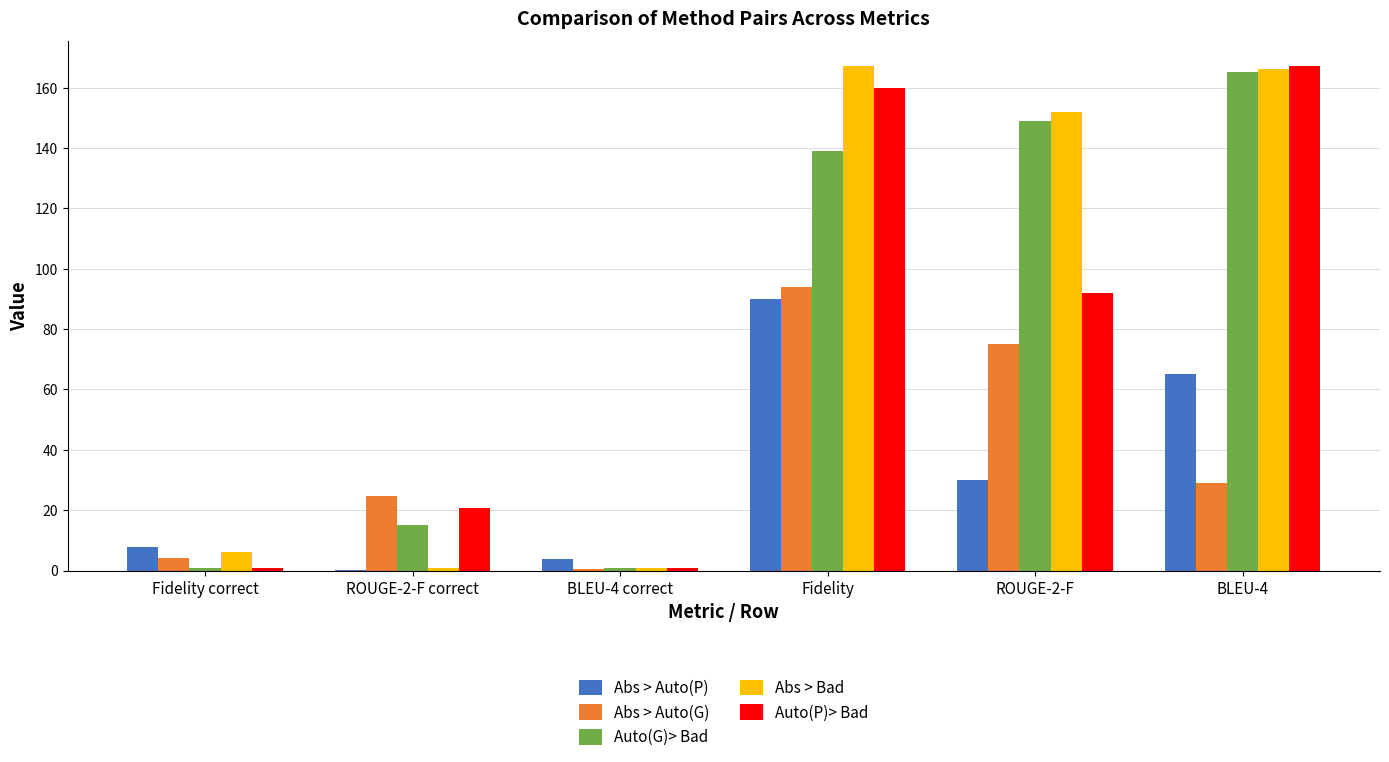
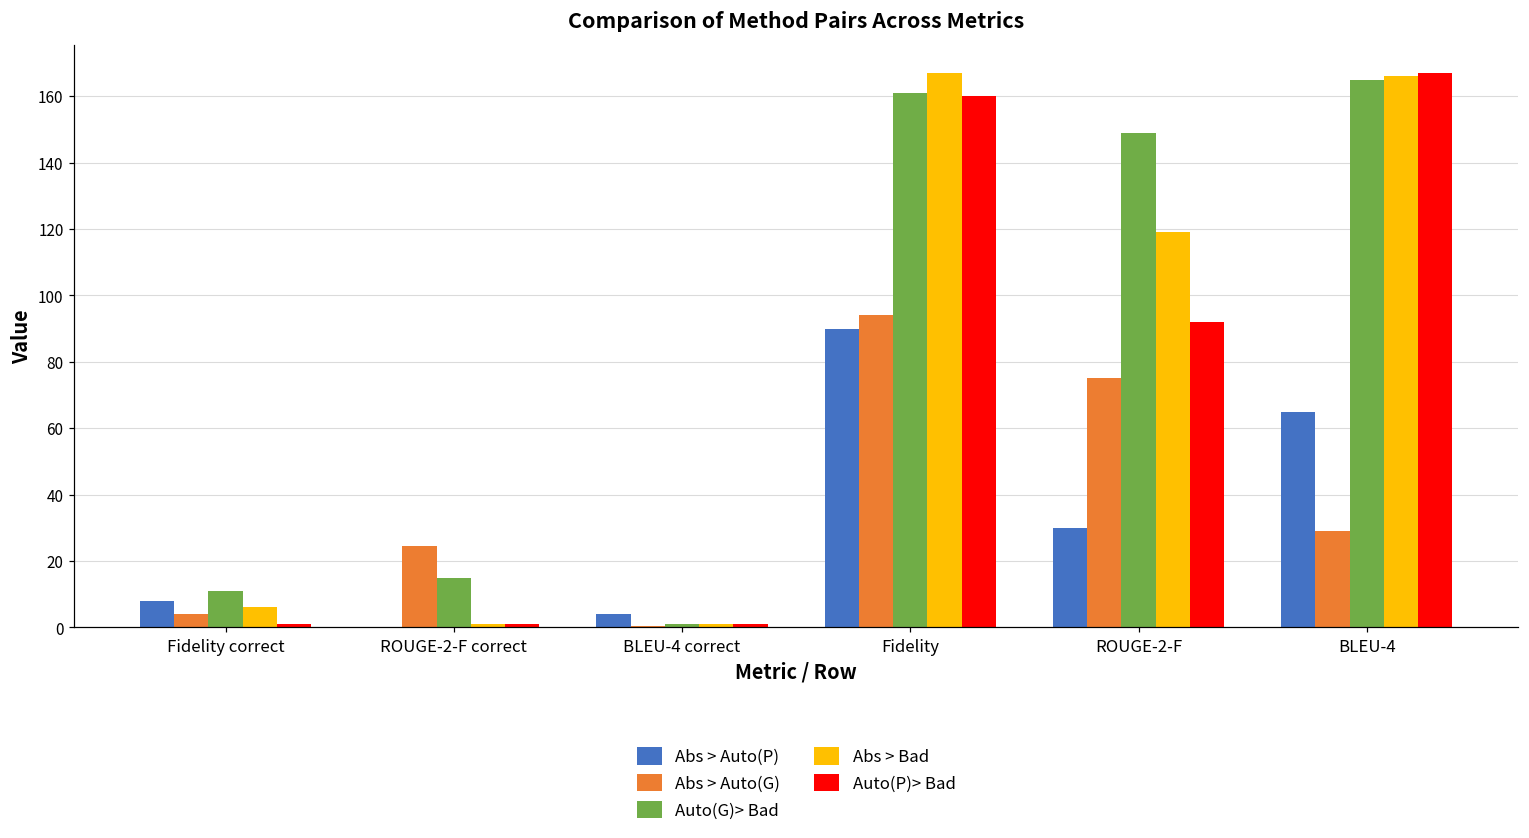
  {
    "Abs > Auto(P)": {
      "Fidelity correct": 8,
      "BLEU-4 correct": 4,
      "Fidelity": 90,
      "ROUGE-2-F": 30,
      "BLEU-4": 65
    },
    "Abs > Auto(G)": {
      "Fidelity correct": 4,
      "ROUGE-2-F correct": 25,
      "Fidelity": 94,
      "ROUGE-2-F": 75,
      "BLEU-4": 29
    },
    "Auto(G)> Bad": {
-     "Fidelity correct": 1,
+     "Fidelity correct": 11,
      "ROUGE-2-F correct": 15,
      "BLEU-4 correct": 1,
-     "Fidelity": 139,
+     "Fidelity": 161,
      "ROUGE-2-F": 149,
      "BLEU-4": 165
    },
    "Abs > Bad": {
      "Fidelity correct": 6,
      "ROUGE-2-F correct": 1,
      "BLEU-4 correct": 1,
      "Fidelity": 167,
-     "ROUGE-2-F": 152,
+     "ROUGE-2-F": 119,
      "BLEU-4": 166
    },
    "Auto(P)> Bad": {
      "Fidelity correct": 1,
-     "ROUGE-2-F correct": 21,
+     "ROUGE-2-F correct": 1,
      "BLEU-4 correct": 1,
      "Fidelity": 160,
      "ROUGE-2-F": 92,
      "BLEU-4": 167
    }
  }
